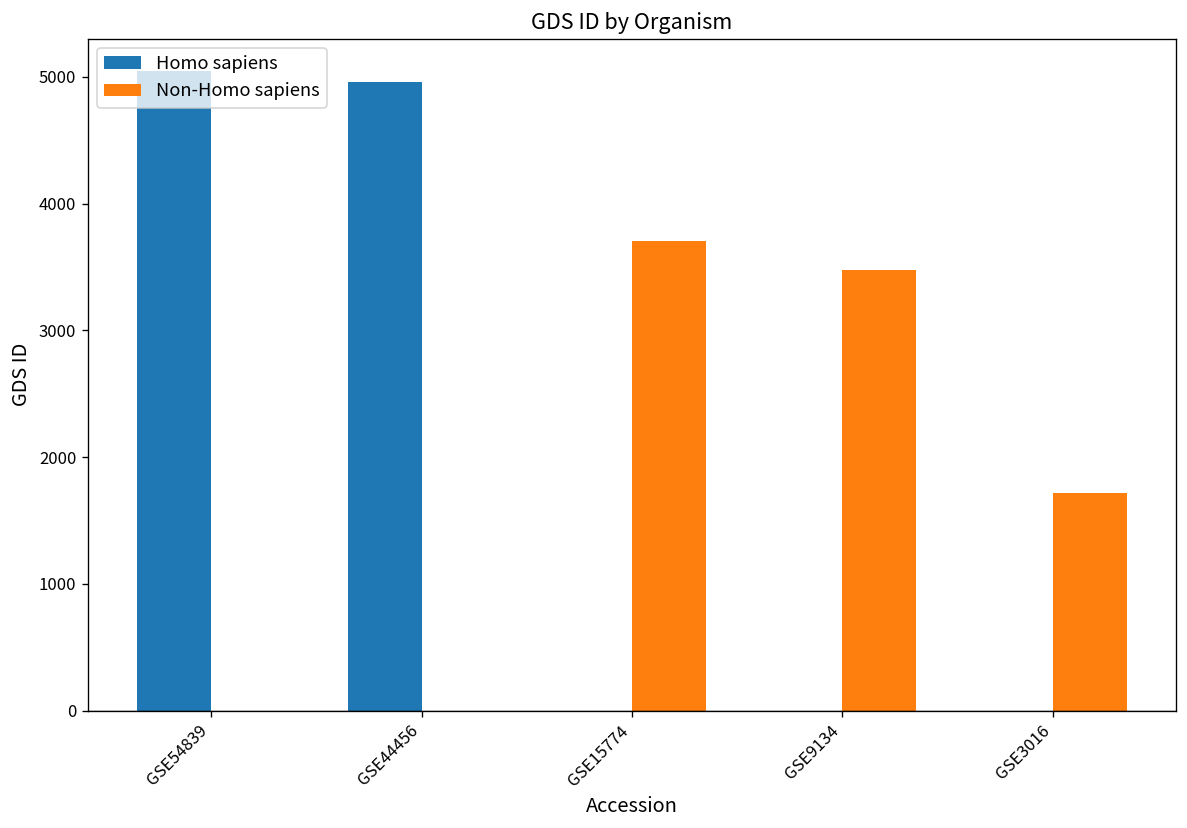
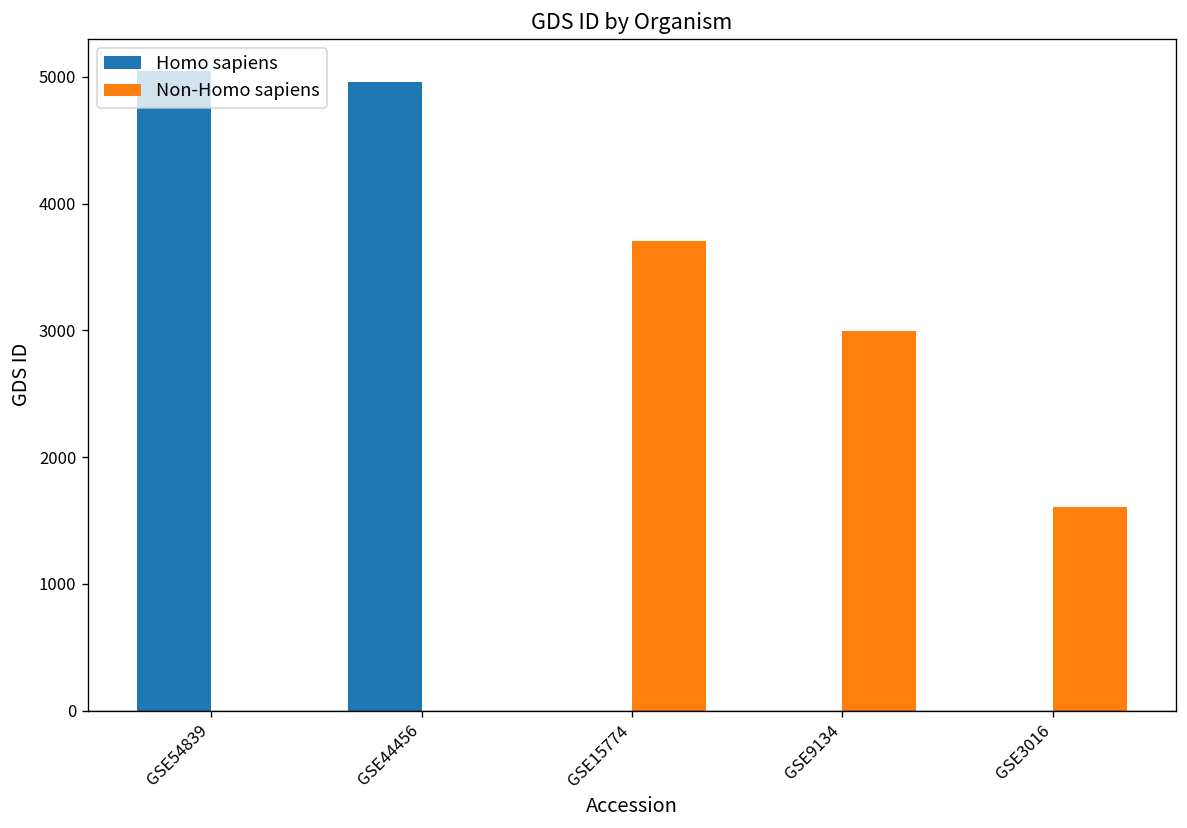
  {
    "Homo sapiens": {
      "GSE44456": 4960,
      "GSE15774": 0,
      "GSE9134": 0,
      "GSE3016": 0
    },
    "Non-Homo sapiens": {
      "GSE54839": 0,
      "GSE44456": 0,
      "GSE15774": 3700,
-     "GSE9134": 3470,
-     "GSE3016": 1720
+     "GSE9134": 2990,
+     "GSE3016": 1610
    }
  }
